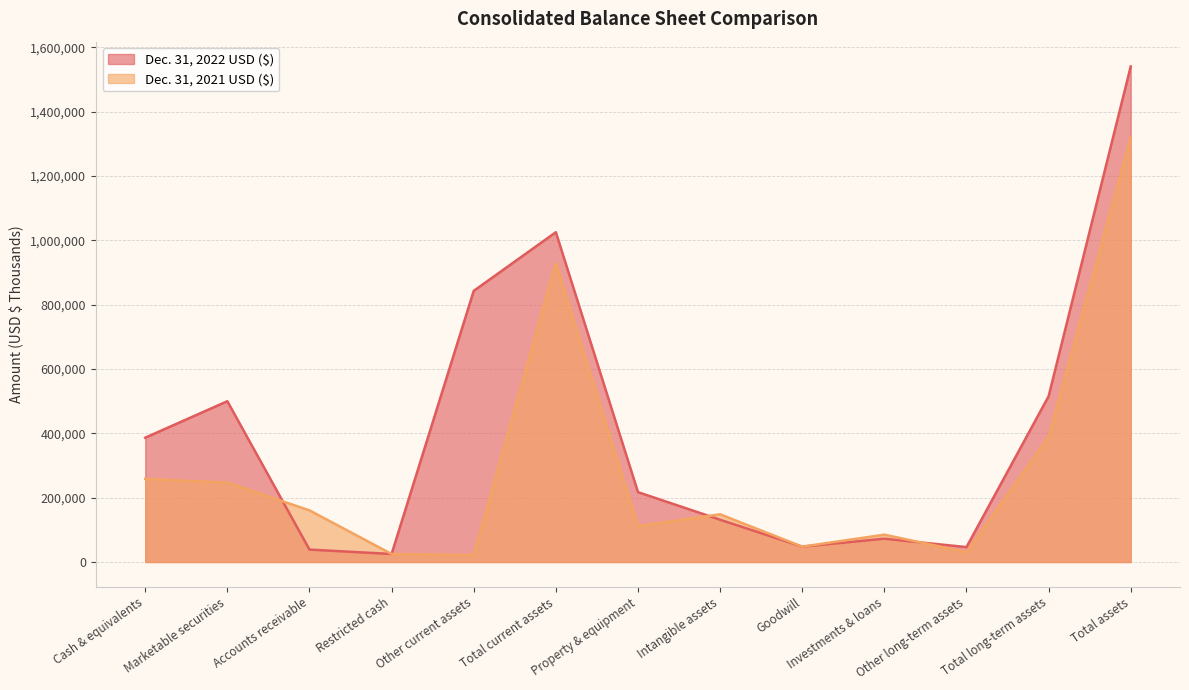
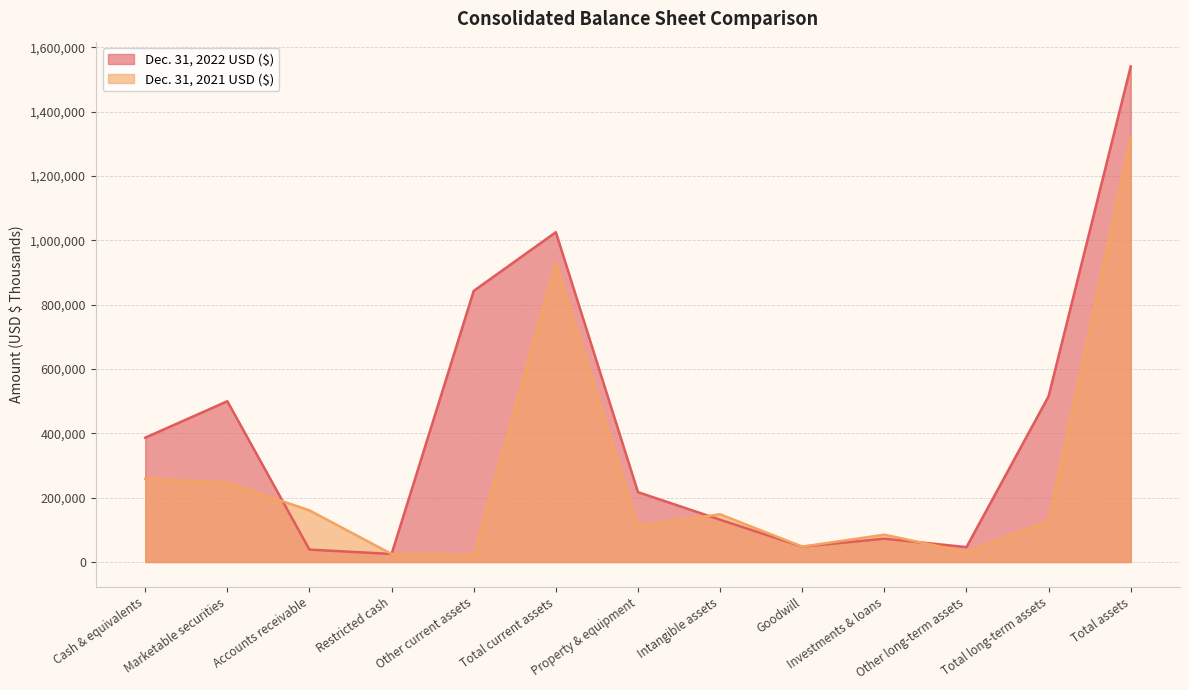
  {
    "Dec. 31, 2022 USD ($)": {
      "Cash & equivalents": "390,000",
      "Marketable securities": "500,000",
      "Accounts receivable": "40,000",
      "Other current assets": "840,000",
      "Total current assets": "1,030,000",
      "Property & equipment": "220,000",
      "Intangible assets": "130,000",
      "Investments & loans": "70,000",
      "Other long-term assets": "50,000",
      "Total long-term assets": "520,000",
      "Total assets": "1,540,000"
    },
    "Dec. 31, 2021 USD ($)": {
      "Cash & equivalents": "260,000",
      "Marketable securities": "250,000",
      "Accounts receivable": "160,000",
      "Other current assets": "20,000",
      "Total current assets": "930,000",
      "Property & equipment": "110,000",
      "Intangible assets": "150,000",
      "Investments & loans": "80,000",
      "Other long-term assets": "30,000",
-     "Total long-term assets": "390,000",
+     "Total long-term assets": "130,000",
      "Total assets": "1,320,000"
    }
  }
